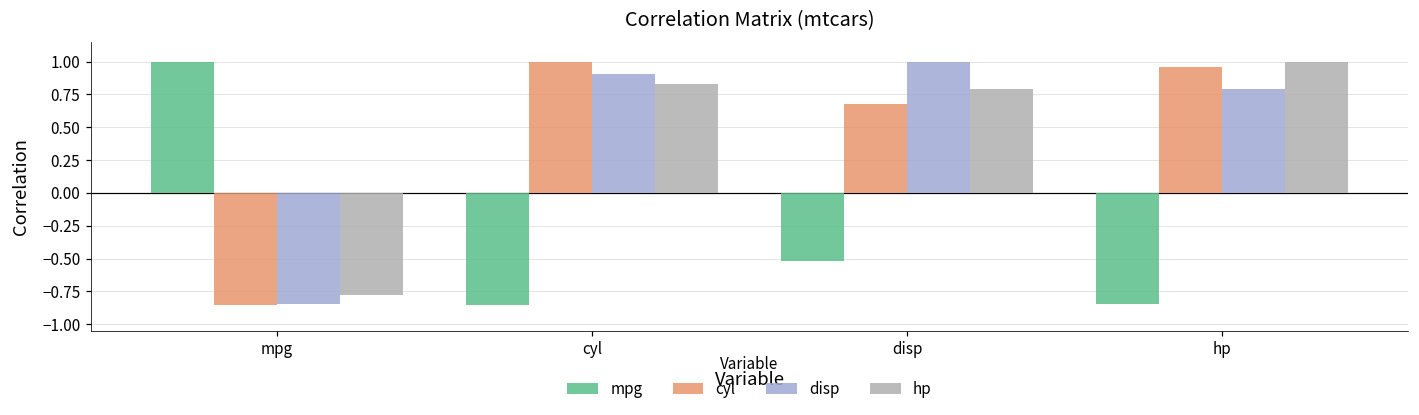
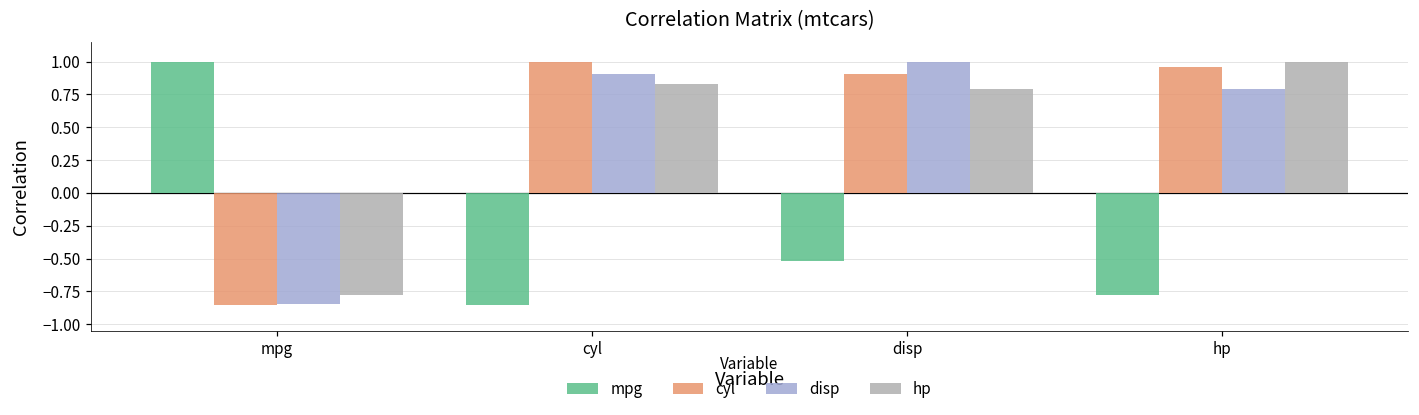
  {
    "mpg": {
      "mpg": 1.00,
      "cyl": -0.85,
      "disp": -0.52,
-     "hp": -0.84
+     "hp": -0.78
    },
    "cyl": {
      "mpg": -0.85,
      "cyl": 1.00,
-     "disp": 0.68,
+     "disp": 0.90,
      "hp": 0.96
    }
  }
